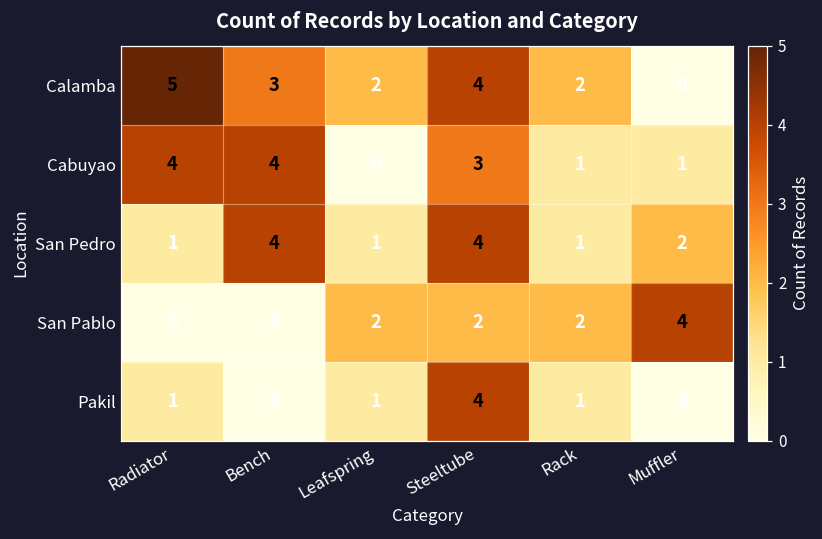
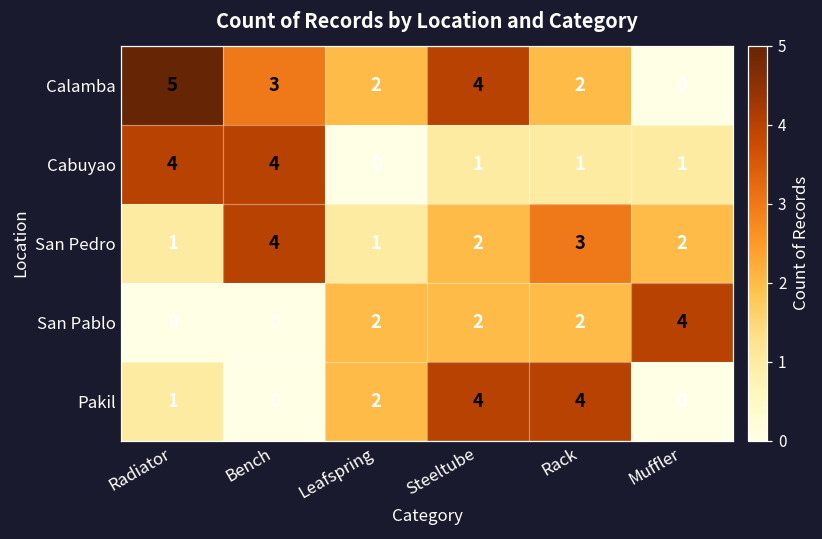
  {
    "Calamba": {
      "Radiator": 5,
      "Bench": 3,
      "Leafspring": 2,
      "Steeltube": 4,
      "Rack": 2
    },
    "Cabuyao": {
      "Radiator": 4,
      "Bench": 4,
-     "Steeltube": 3,
+     "Steeltube": 1,
      "Rack": 1,
      "Muffler": 1
    },
    "San Pedro": {
      "Radiator": 1,
      "Bench": 4,
      "Leafspring": 1,
-     "Steeltube": 4,
-     "Rack": 1,
+     "Steeltube": 2,
+     "Rack": 3,
      "Muffler": 2
    },
    "San Pablo": {
      "Leafspring": 2,
      "Steeltube": 2,
      "Rack": 2,
      "Muffler": 4
    },
    "Pakil": {
      "Radiator": 1,
-     "Leafspring": 1,
+     "Leafspring": 2,
      "Steeltube": 4,
-     "Rack": 1
+     "Rack": 4
    }
  }
